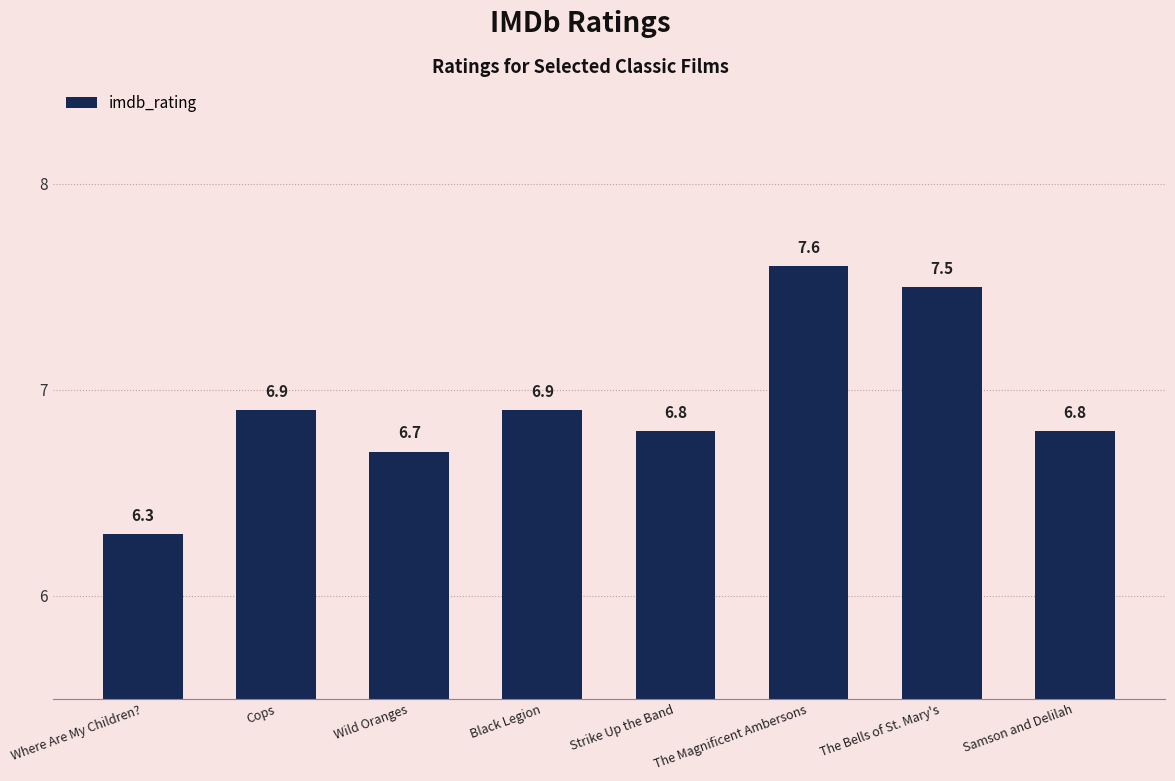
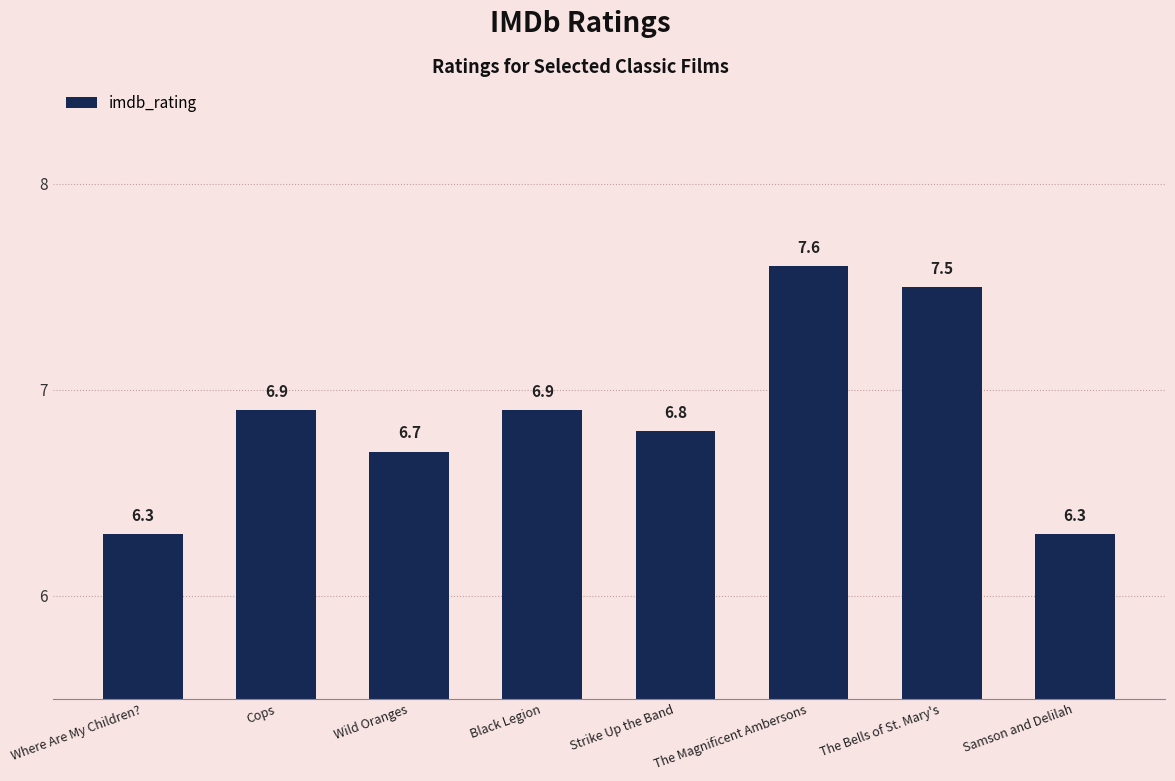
  {
    "Where Are My Children?": 6.3,
    "Cops": 6.9,
    "Wild Oranges": 6.7,
    "Black Legion": 6.9,
    "Strike Up the Band": 6.8,
    "The Magnificent Ambersons": 7.6,
    "The Bells of St. Mary's": 7.5,
-   "Samson and Delilah": 6.8
+   "Samson and Delilah": 6.3
  }
